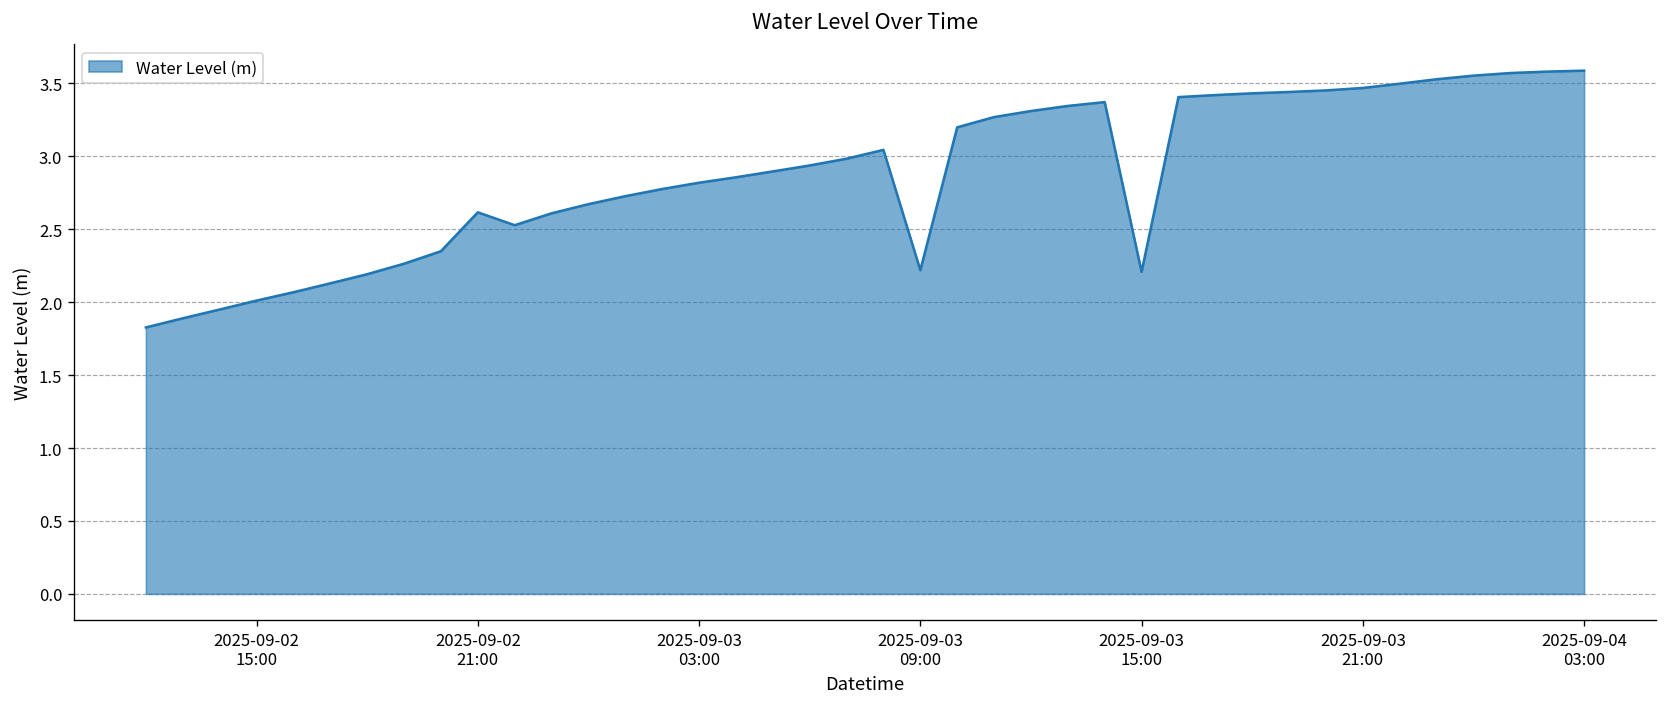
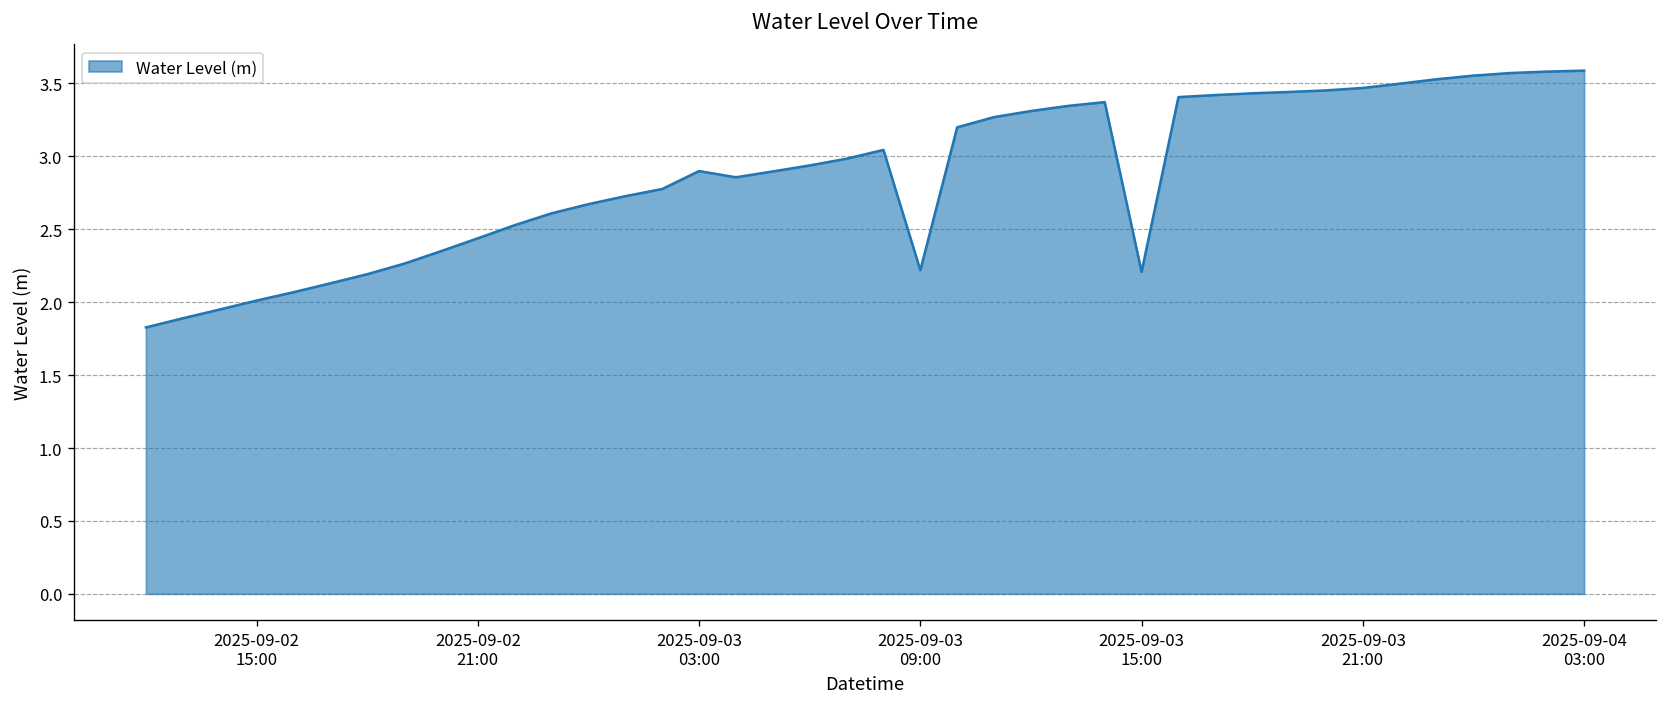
  {
    "2025-09-02 15:00": 2.01,
-   "2025-09-02 21:00": 2.62,
-   "2025-09-03 03:00": 2.82,
+   "2025-09-02 21:00": 2.44,
+   "2025-09-03 03:00": 2.90,
    "2025-09-03 09:00": 2.22,
    "2025-09-03 15:00": 2.21,
    "2025-09-03 21:00": 3.47,
    "2025-09-04 03:00": 3.59
  }
